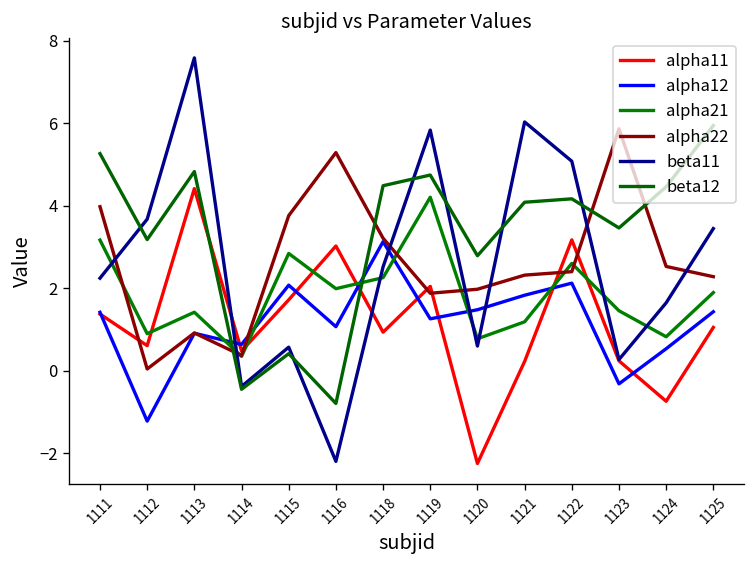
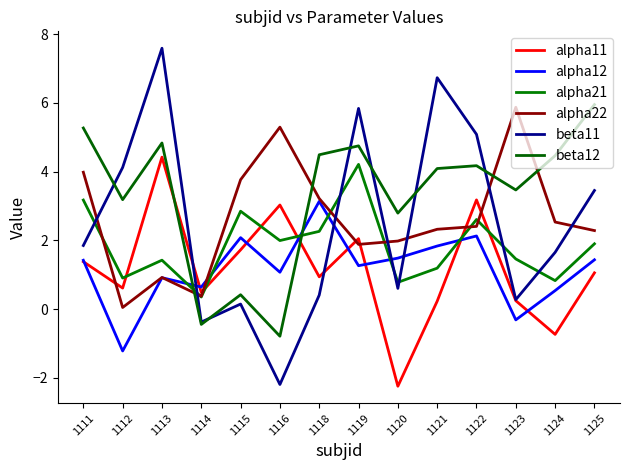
  {
    "alpha11": {
      "1112": 0.6,
      "1113": 4.4,
      "1114": 0.5,
      "1115": 1.7,
      "1116": 3.0,
      "1118": 0.9,
      "1119": 2.0,
      "1120": -2.2,
      "1121": 0.2,
      "1122": 3.2,
      "1124": -0.7,
      "1125": 1.1
    },
    "alpha12": {
      "1112": -1.2,
      "1114": 0.6,
      "1115": 2.1,
      "1116": 1.1,
      "1118": 3.1,
      "1119": 1.3,
      "1120": 1.5,
      "1121": 1.8,
      "1122": 2.1,
      "1123": -0.3,
      "1124": 0.5,
      "1125": 1.4
    },
    "alpha22": {
      "1111": 4.0,
      "1112": 0.0,
      "1115": 3.8,
      "1116": 5.3,
      "1118": 3.2,
      "1119": 1.9,
      "1120": 2.0,
      "1121": 2.3,
      "1122": 2.4,
      "1124": 2.5,
      "1125": 2.3
    },
    "beta11": {
-     "1111": 2.2,
-     "1112": 3.7,
+     "1111": 1.8,
+     "1112": 4.1,
      "1113": 7.6,
-     "1115": 0.6,
+     "1115": 0.1,
      "1116": -2.2,
-     "1118": 2.5,
+     "1118": 0.4,
      "1119": 5.8,
      "1120": 0.6,
-     "1121": 6.0,
+     "1121": 6.7,
      "1122": 5.1,
      "1124": 1.6,
      "1125": 3.4
    }
  }
